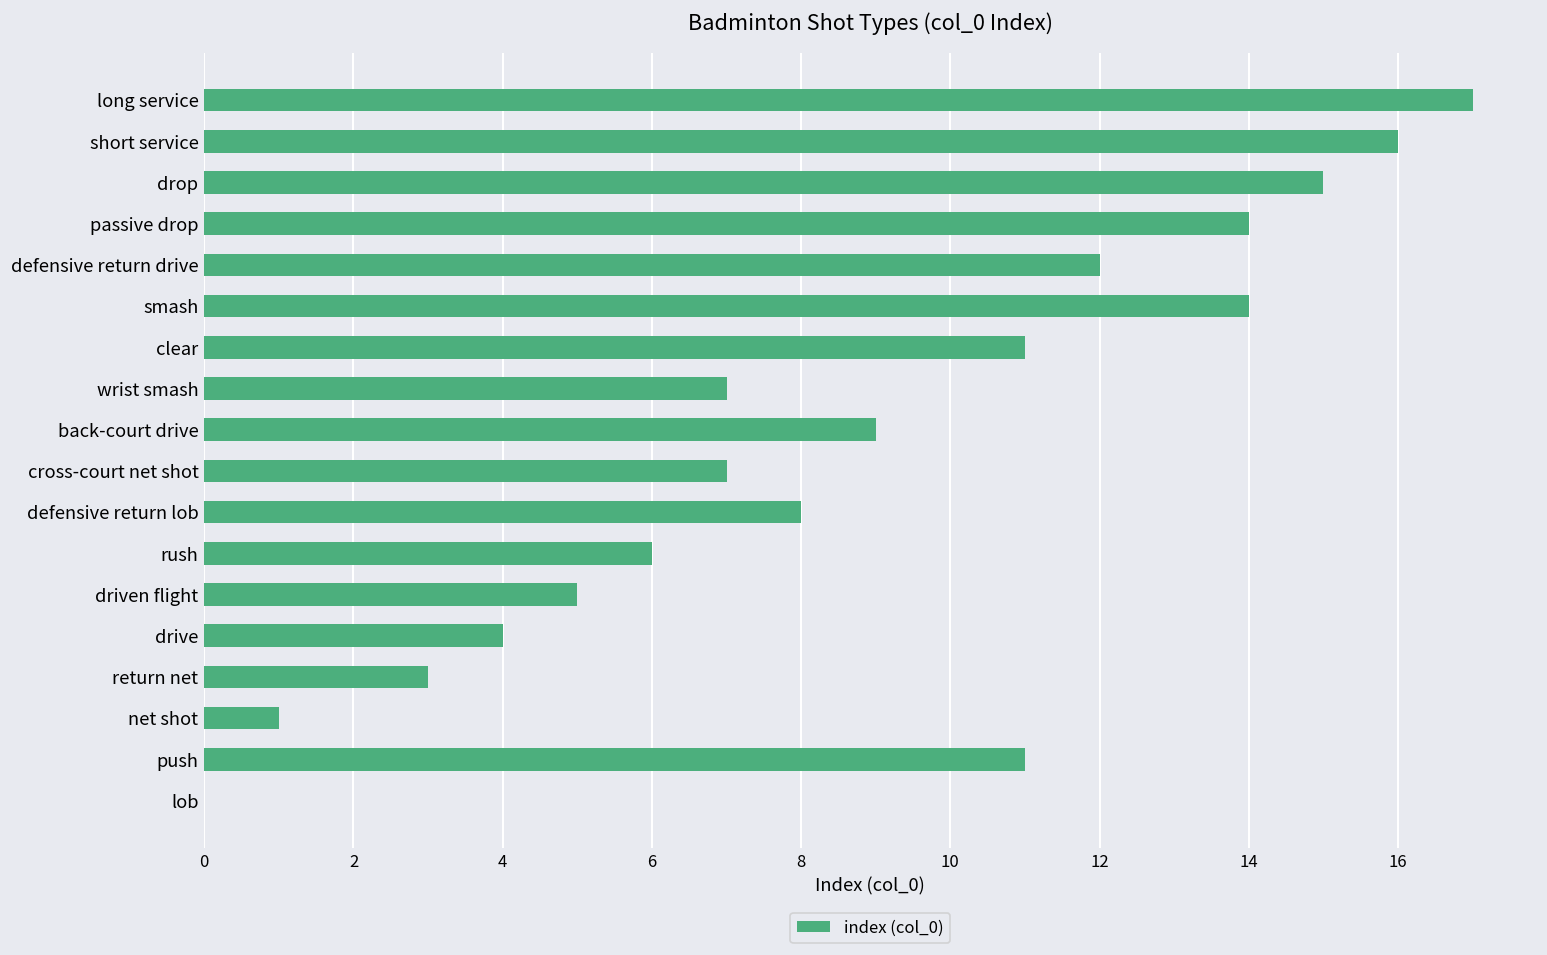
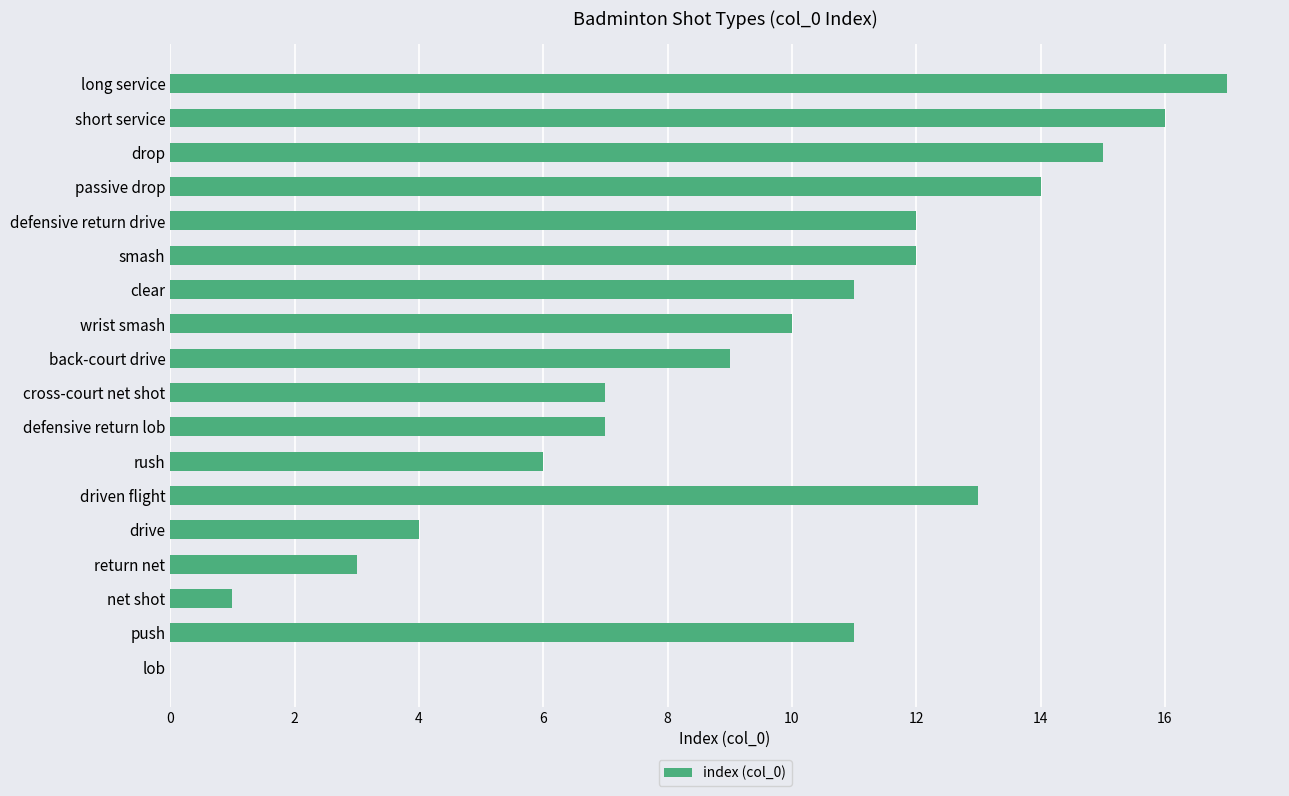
  {
    "long service": 17,
    "short service": 16,
    "drop": 15,
    "passive drop": 14,
    "defensive return drive": 12,
-   "smash": 14,
+   "smash": 12,
    "clear": 11,
-   "wrist smash": 7,
+   "wrist smash": 10,
    "back-court drive": 9,
    "cross-court net shot": 7,
-   "defensive return lob": 8,
+   "defensive return lob": 7,
    "rush": 6,
-   "driven flight": 5,
+   "driven flight": 13,
    "drive": 4,
    "return net": 3,
    "net shot": 1,
    "push": 11,
    "lob": 0
  }
